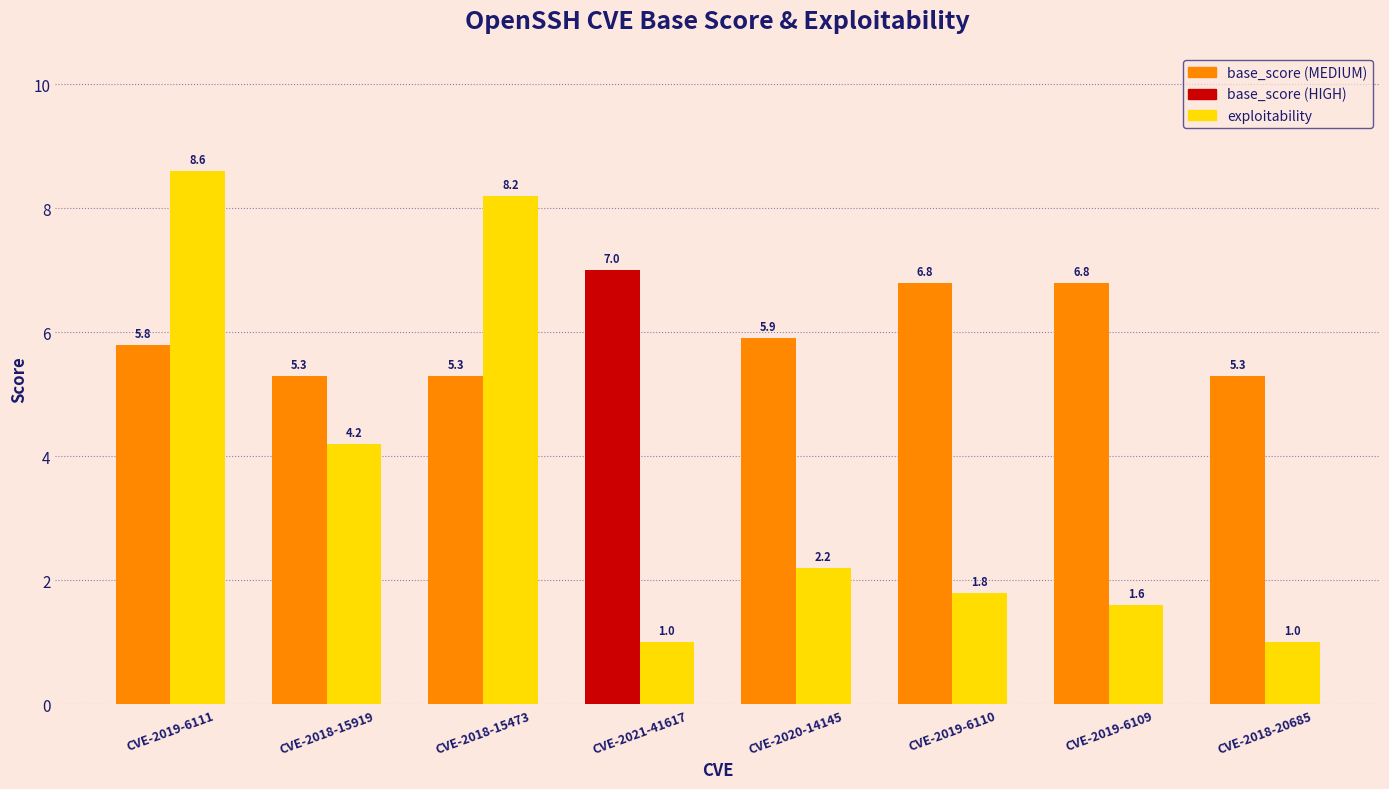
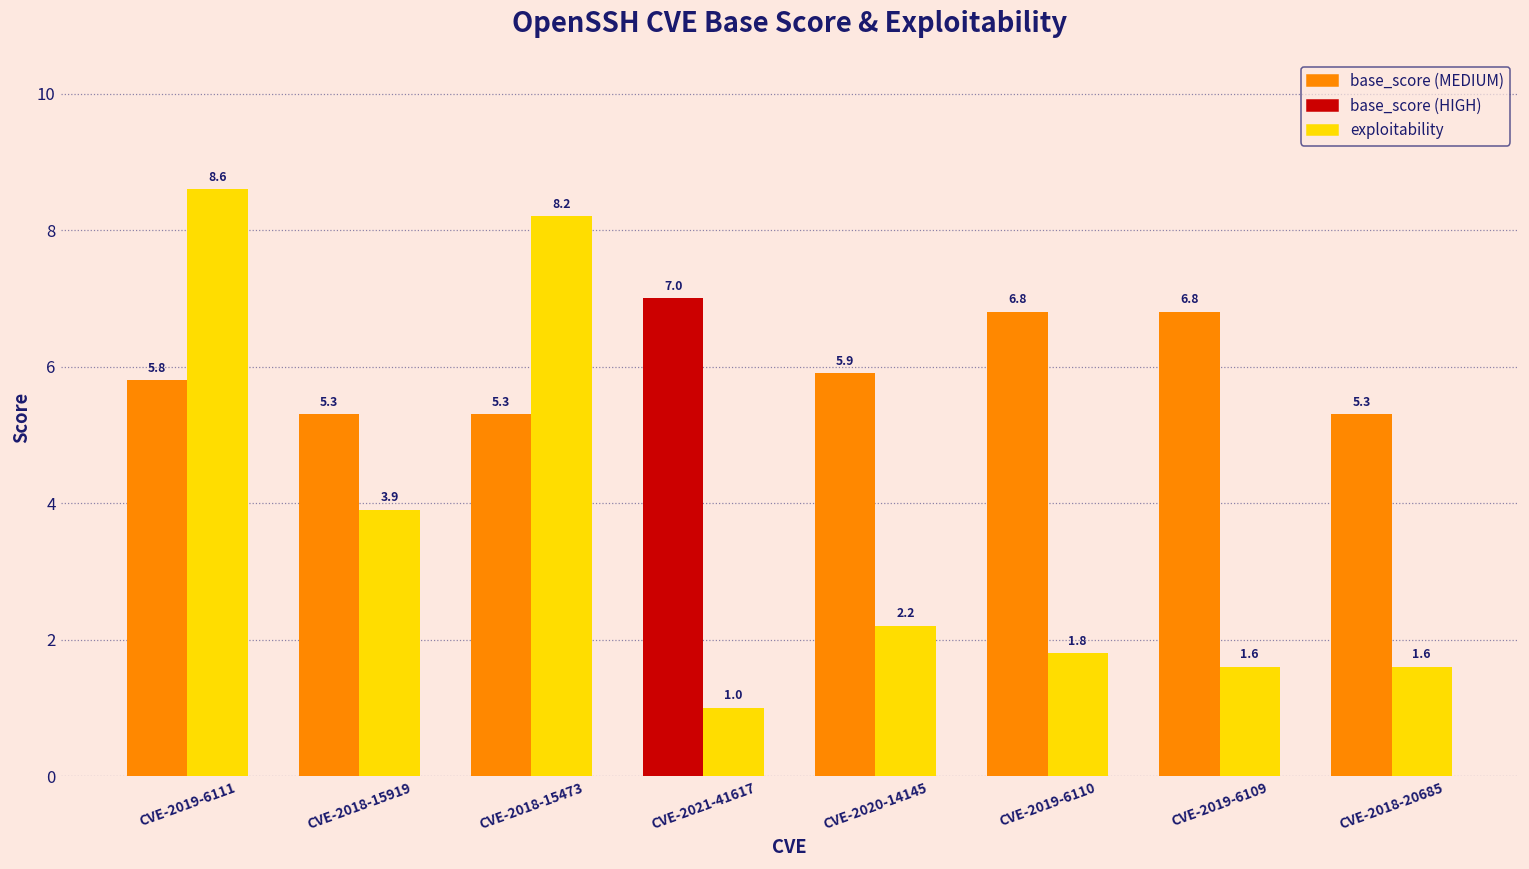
  {
    "exploitability": {
      "CVE-2019-6111": 8.6,
-     "CVE-2018-15919": 4.2,
+     "CVE-2018-15919": 3.9,
      "CVE-2018-15473": 8.2,
      "CVE-2021-41617": 1.0,
      "CVE-2020-14145": 2.2,
      "CVE-2019-6110": 1.8,
      "CVE-2019-6109": 1.6,
-     "CVE-2018-20685": 1.0
+     "CVE-2018-20685": 1.6
    }
  }
